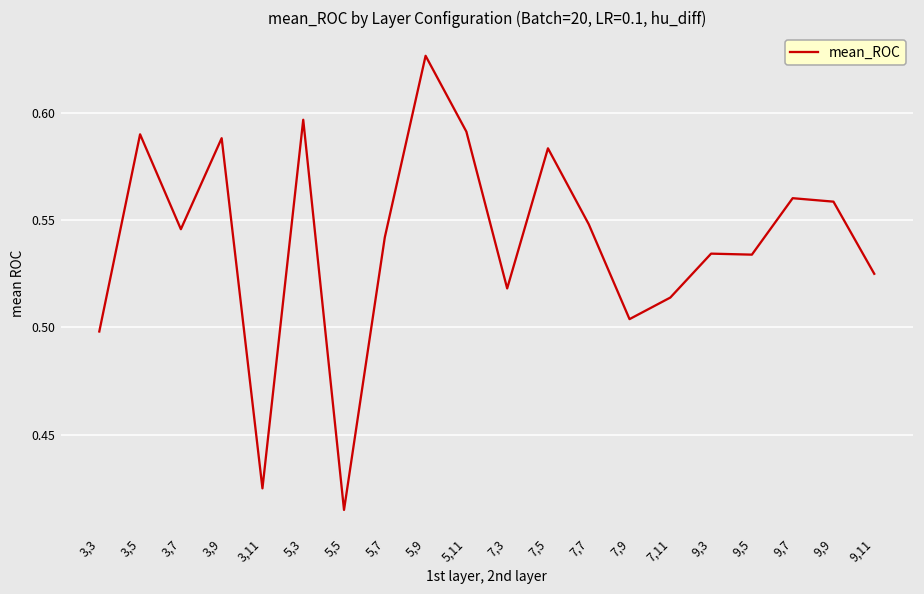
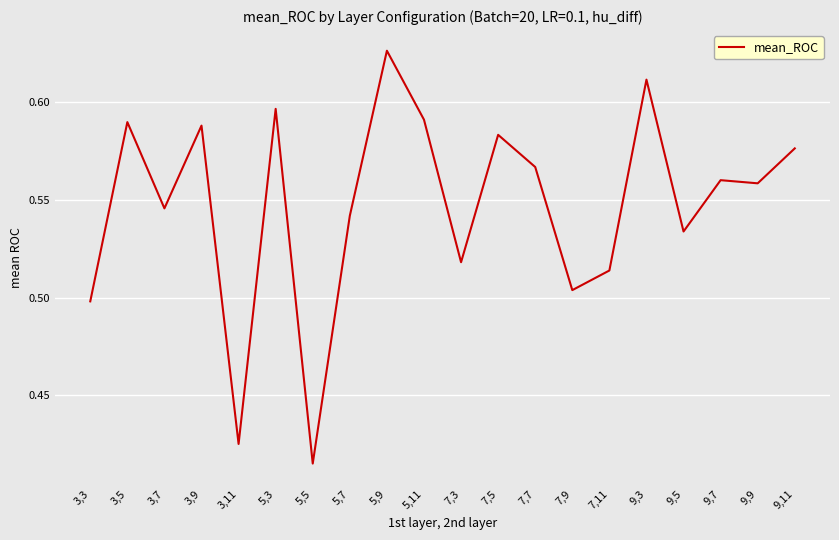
  {
    "3,3": 0.498,
    "3,5": 0.590,
    "3,7": 0.546,
    "3,9": 0.588,
    "3,11": 0.425,
    "5,3": 0.597,
    "5,5": 0.415,
    "5,7": 0.542,
    "5,9": 0.627,
    "5,11": 0.591,
    "7,3": 0.518,
    "7,5": 0.583,
-   "7,7": 0.548,
+   "7,7": 0.567,
    "7,9": 0.504,
    "7,11": 0.514,
-   "9,3": 0.534,
+   "9,3": 0.612,
    "9,5": 0.534,
    "9,7": 0.560,
    "9,9": 0.559,
-   "9,11": 0.525
+   "9,11": 0.576
  }
